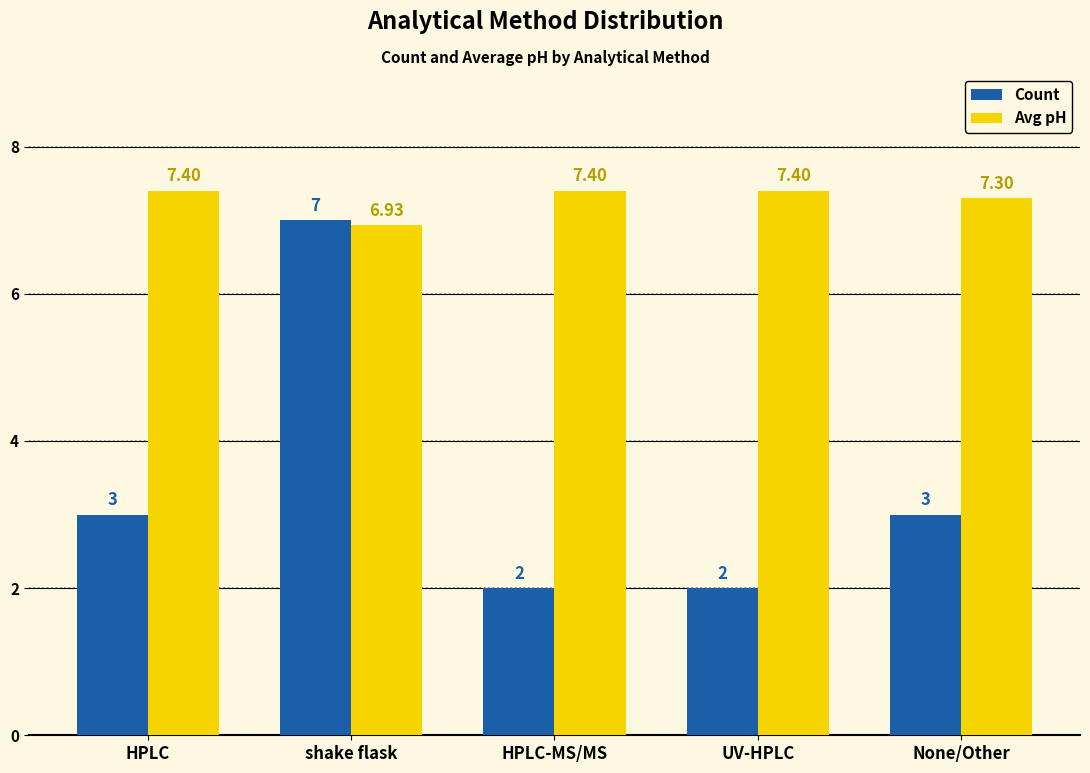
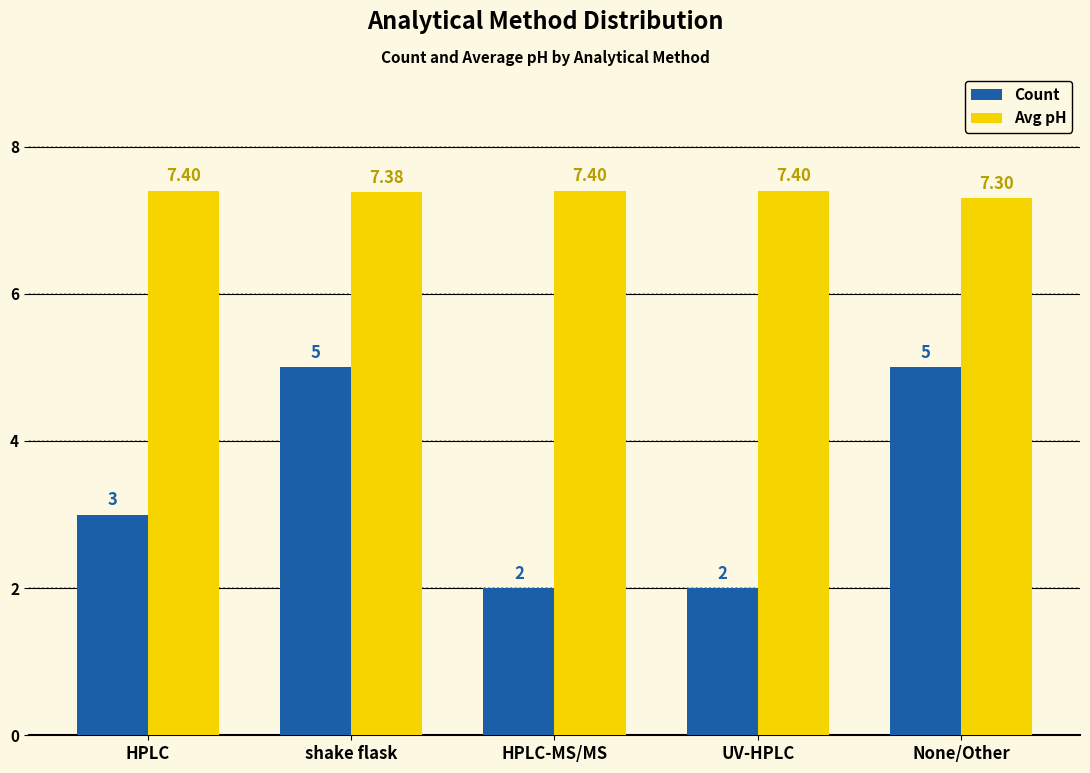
  {
    "Count": {
      "HPLC": 3,
-     "shake flask": 7,
+     "shake flask": 5,
      "HPLC-MS/MS": 2,
      "UV-HPLC": 2,
-     "None/Other": 3
+     "None/Other": 5
    },
    "Avg pH": {
      "HPLC": 7.40,
-     "shake flask": 6.93,
+     "shake flask": 7.38,
      "HPLC-MS/MS": 7.40,
      "UV-HPLC": 7.40,
      "None/Other": 7.30
    }
  }
